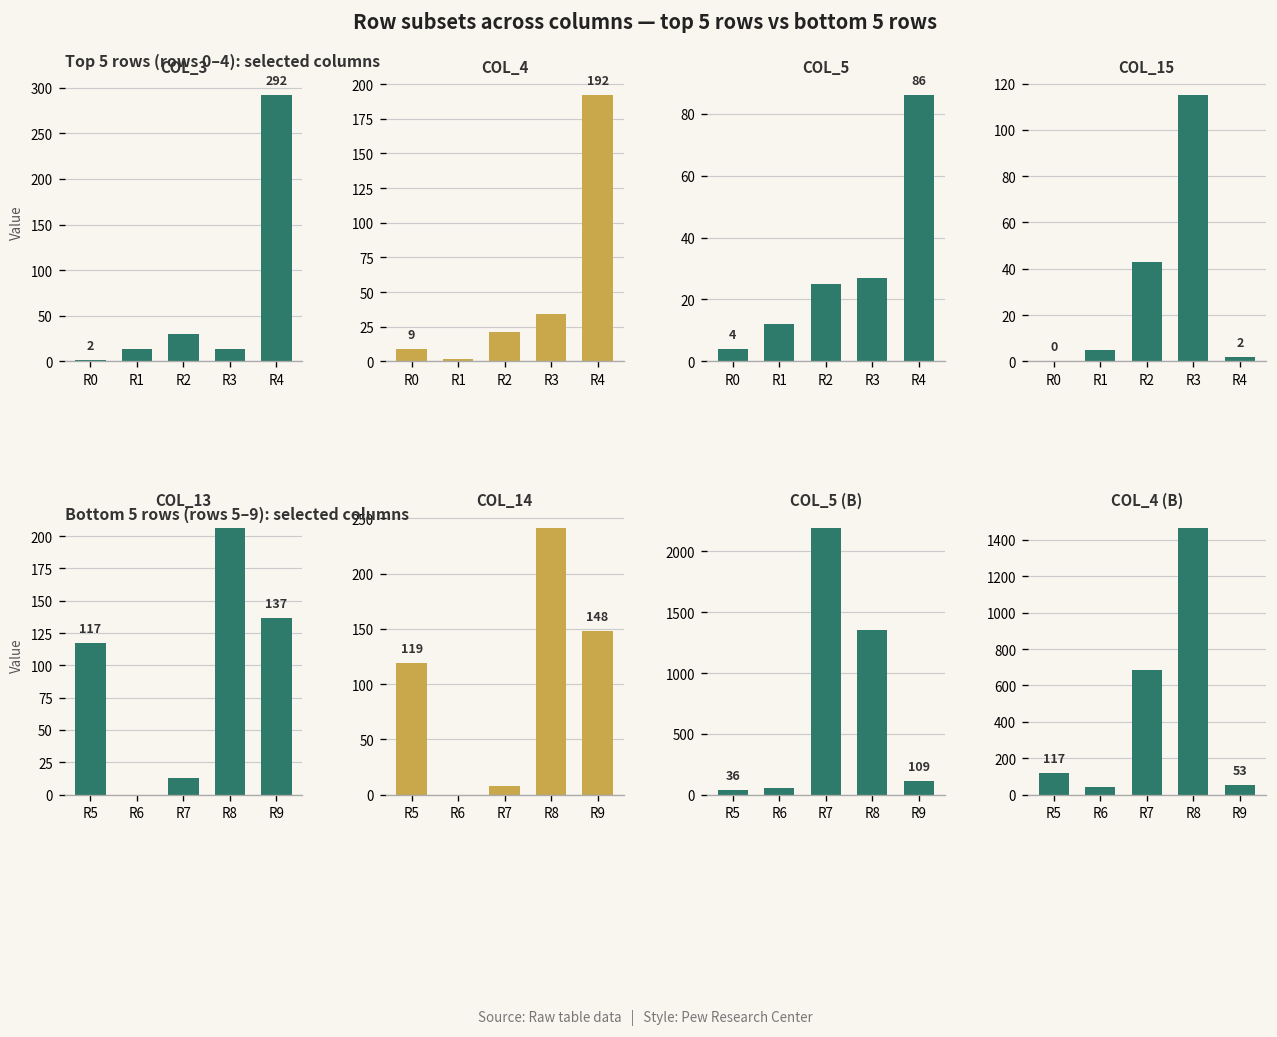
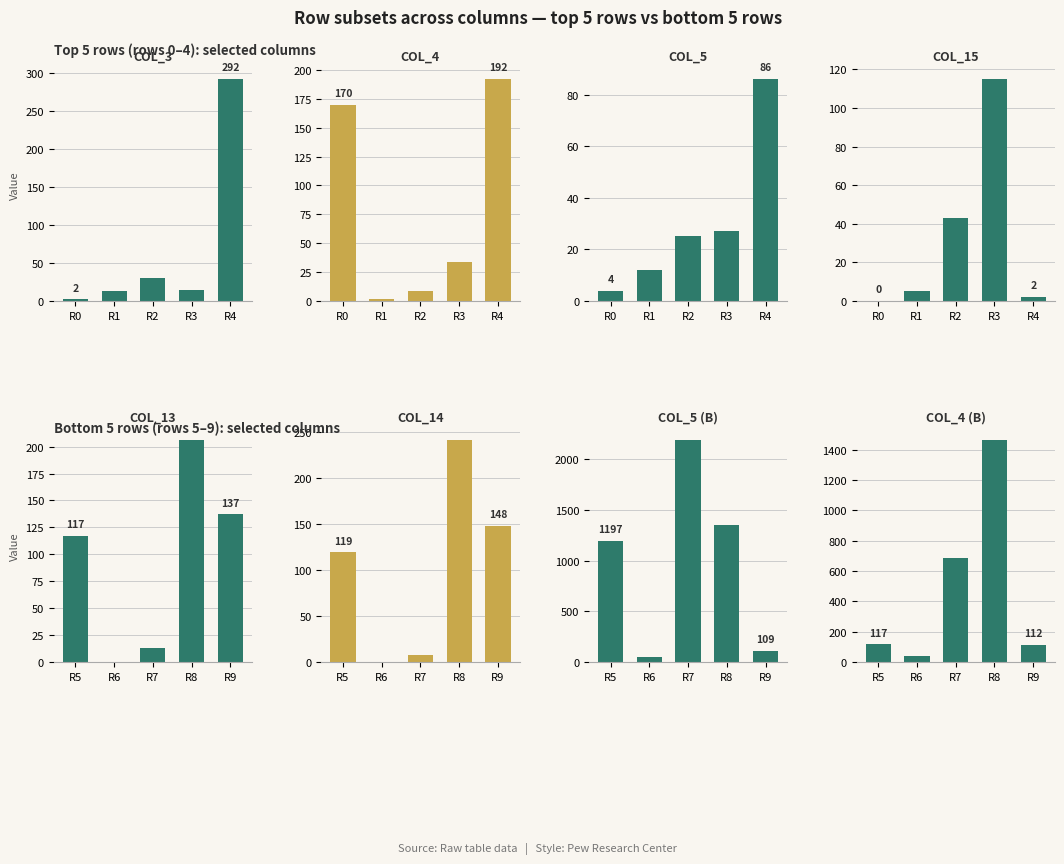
  {
    "COL_3": {
      "R0": 2,
      "R4": 292
    },
    "COL_4": {
-     "R0": 9,
-     "R2": 21,
+     "R0": 170,
+     "R2": 9,
      "R4": 192
    },
    "COL_5": {
      "R0": 4,
      "R4": 86
    },
    "COL_15": {
      "R0": 0,
      "R4": 2
    },
    "COL_13": {
      "R5": 117,
      "R9": 137
    },
    "COL_14": {
      "R5": 119,
      "R9": 148
    },
    "COL_5 (B)": {
-     "R5": 36,
+     "R5": 1197,
      "R9": 109
    },
    "COL_4 (B)": {
      "R5": 117,
-     "R9": 53
+     "R9": 112
    }
  }
